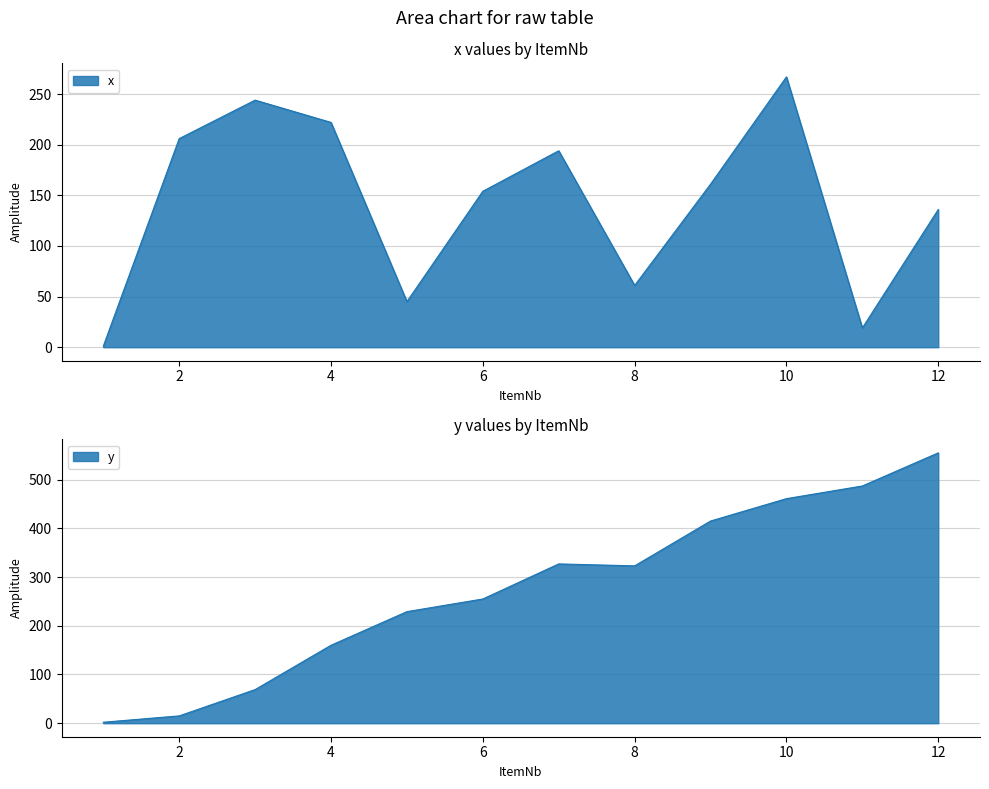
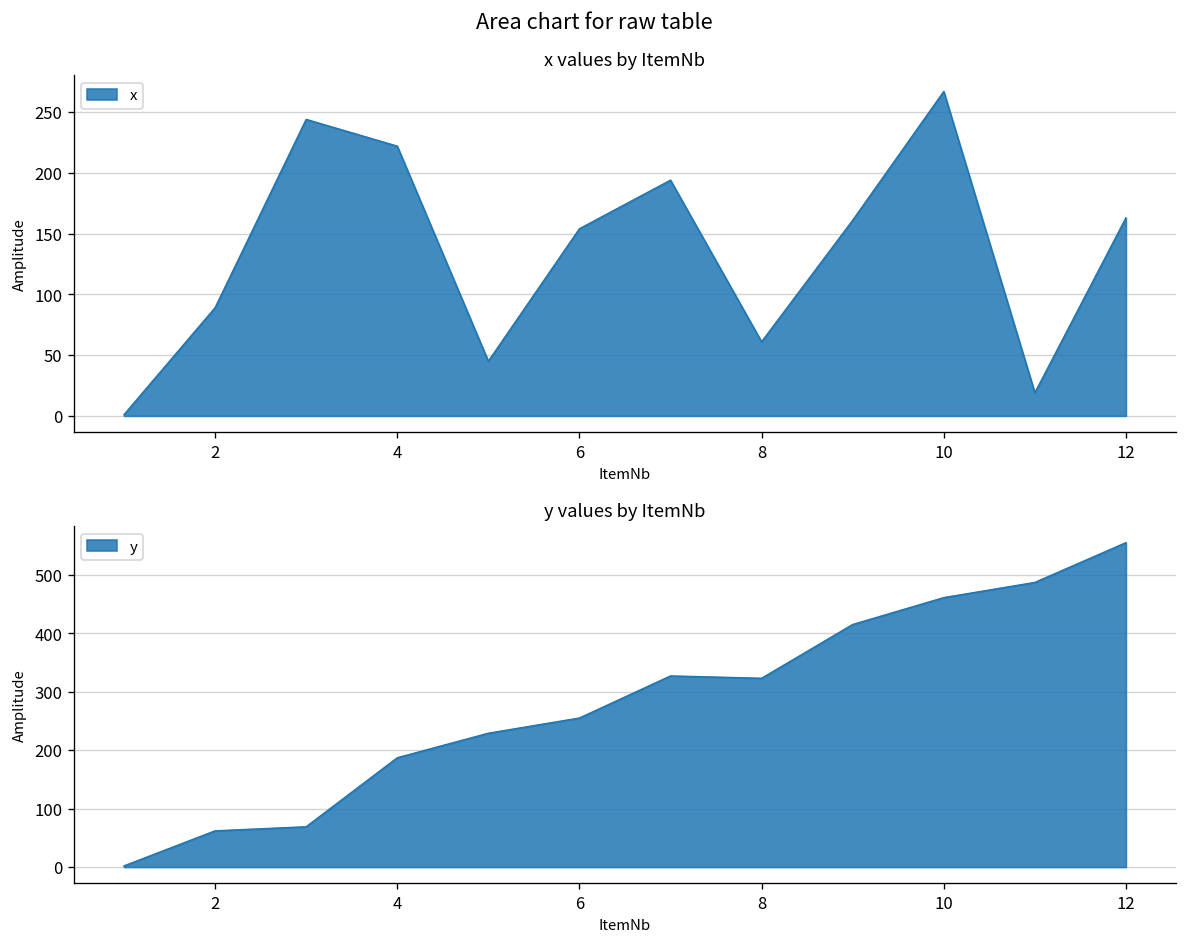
  {
    "x values by ItemNb": {
-     "2": 206,
+     "2": 89,
      "4": 222,
      "6": 154,
      "8": 61,
      "10": 267,
-     "12": 136
+     "12": 163
    },
    "y values by ItemNb": {
-     "2": 20,
-     "4": 160,
+     "2": 60,
+     "4": 190,
      "6": 260,
      "8": 320,
      "10": 460,
      "12": 560
    }
  }
